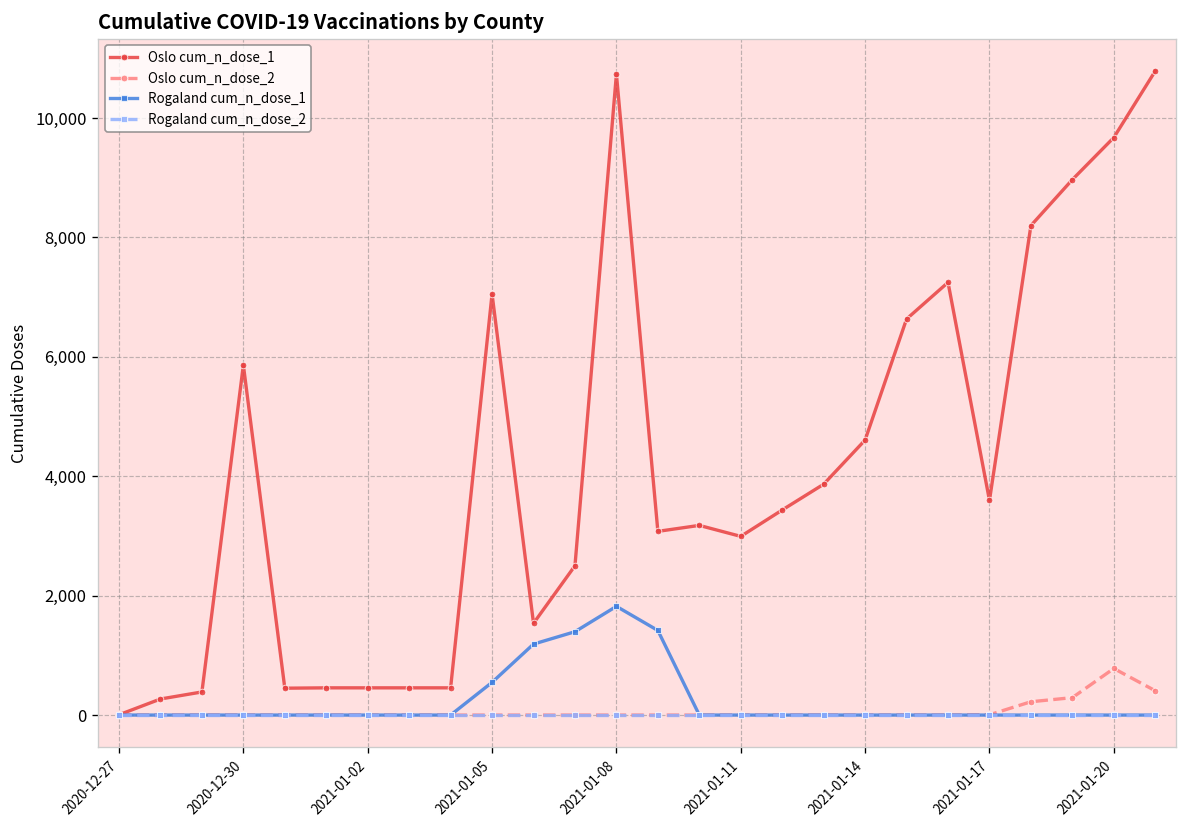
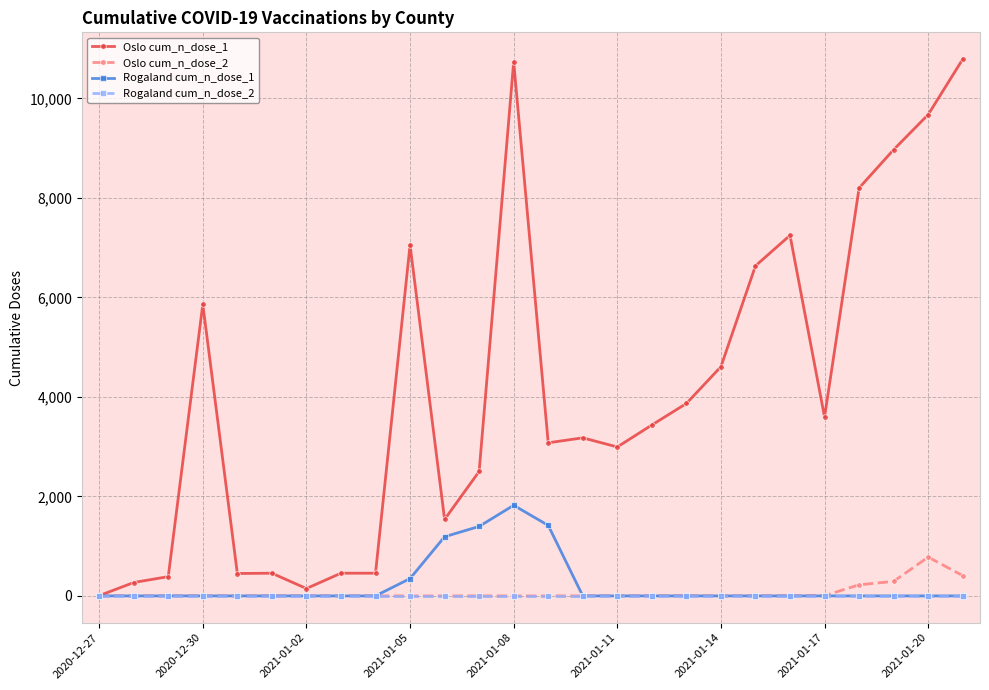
  {
    "Oslo cum_n_dose_1": {
      "2020-12-30": "5,900",
-     "2021-01-02": "500",
+     "2021-01-02": "100",
      "2021-01-05": "7,100",
      "2021-01-08": "10,700",
      "2021-01-11": "3,000",
      "2021-01-14": "4,600",
      "2021-01-17": "3,600",
      "2021-01-20": "9,700"
    },
    "Oslo cum_n_dose_2": {
      "2021-01-20": "800"
    },
    "Rogaland cum_n_dose_1": {
-     "2021-01-05": "500",
+     "2021-01-05": "300",
      "2021-01-08": "1,800"
    }
  }
